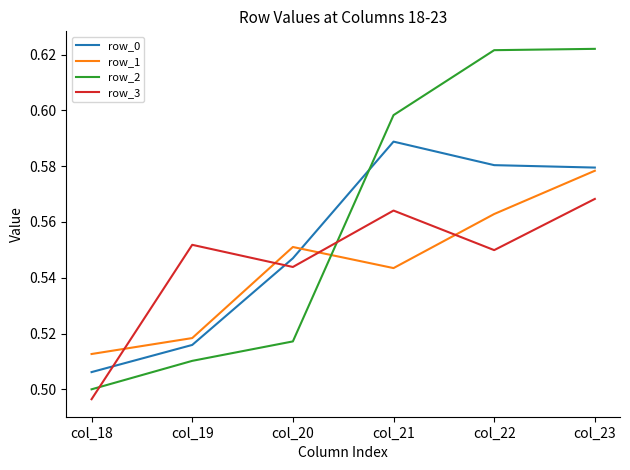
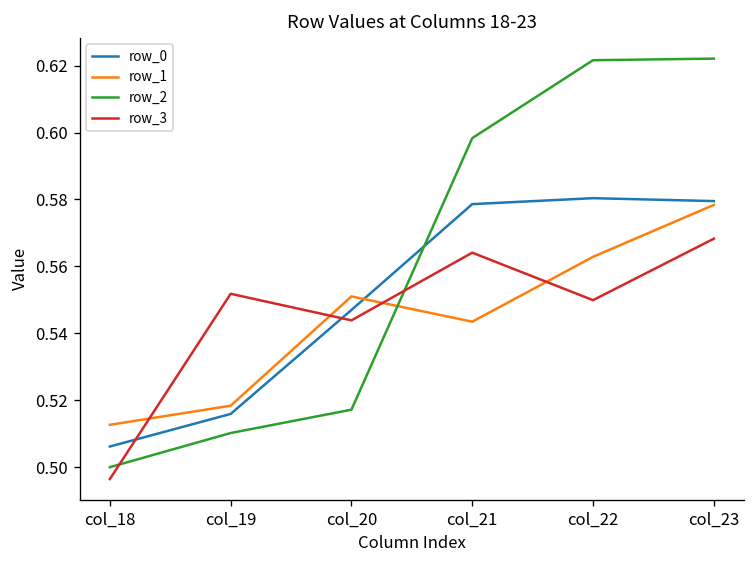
  {
    "row_0": {
      "col_18": 0.506,
      "col_19": 0.516,
      "col_20": 0.547,
-     "col_21": 0.589,
+     "col_21": 0.579,
      "col_22": 0.580,
      "col_23": 0.580
    },
    "row_1": {
      "col_18": 0.513,
      "col_19": 0.518,
      "col_20": 0.551,
      "col_21": 0.543,
      "col_22": 0.563,
      "col_23": 0.578
    },
    "row_2": {
      "col_18": 0.500,
      "col_19": 0.510,
      "col_20": 0.517,
      "col_21": 0.598,
      "col_22": 0.622,
      "col_23": 0.622
    },
    "row_3": {
      "col_18": 0.496,
      "col_19": 0.552,
      "col_20": 0.544,
      "col_21": 0.564,
      "col_22": 0.550,
      "col_23": 0.568
    }
  }
